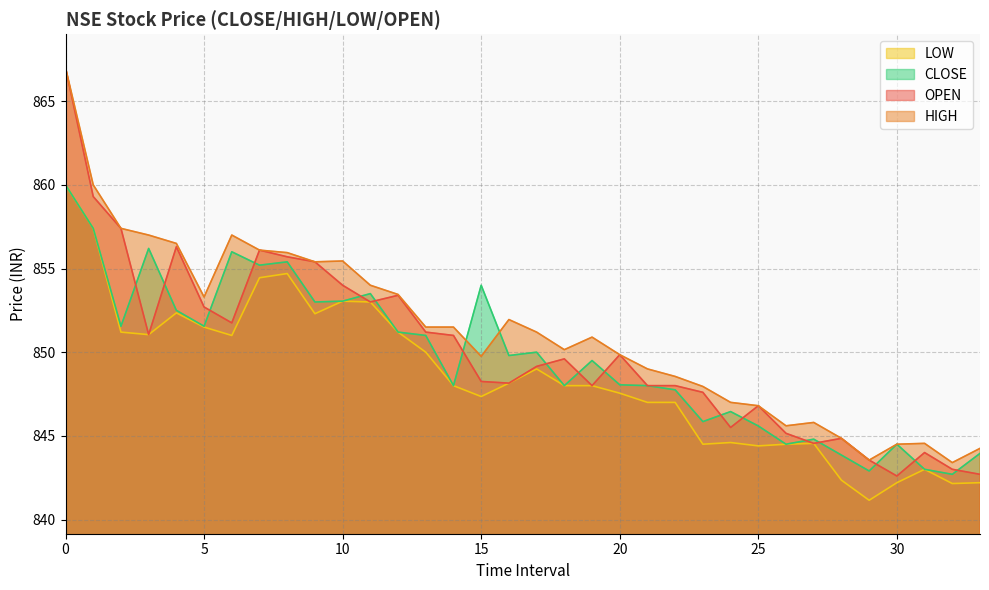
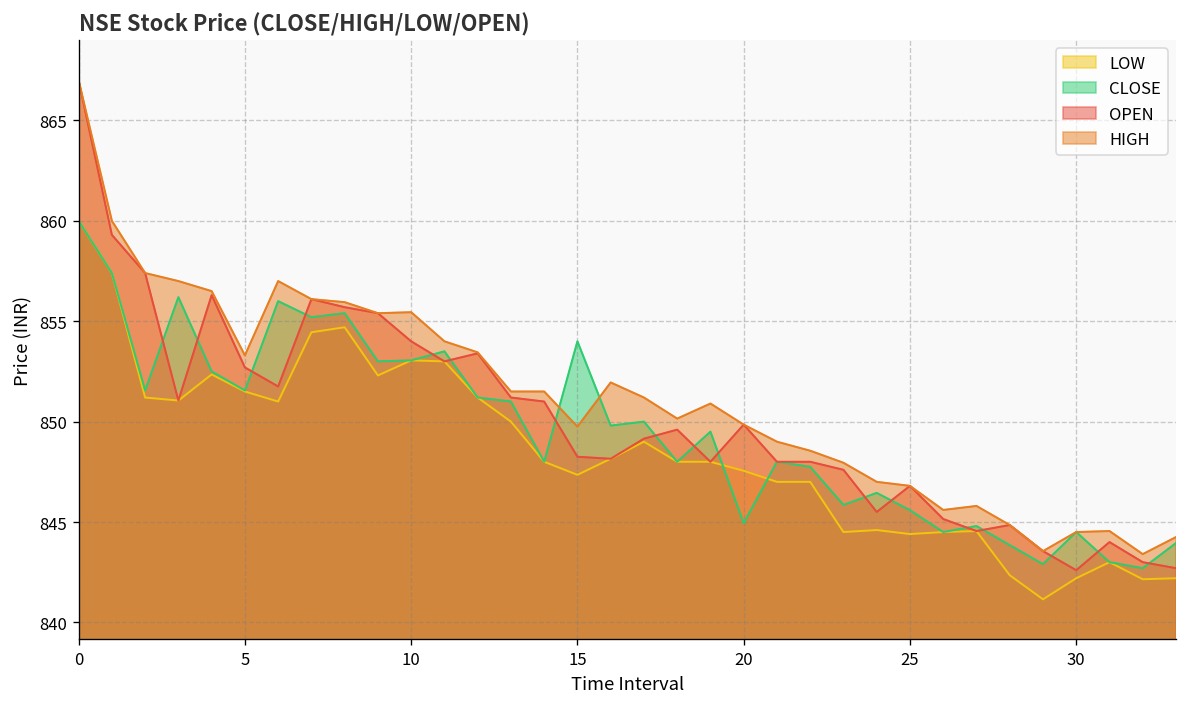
  {
    "CLOSE": {
      "15": 854.0,
-     "20": 848.1,
+     "20": 844.9,
      "25": 845.6
    }
  }
